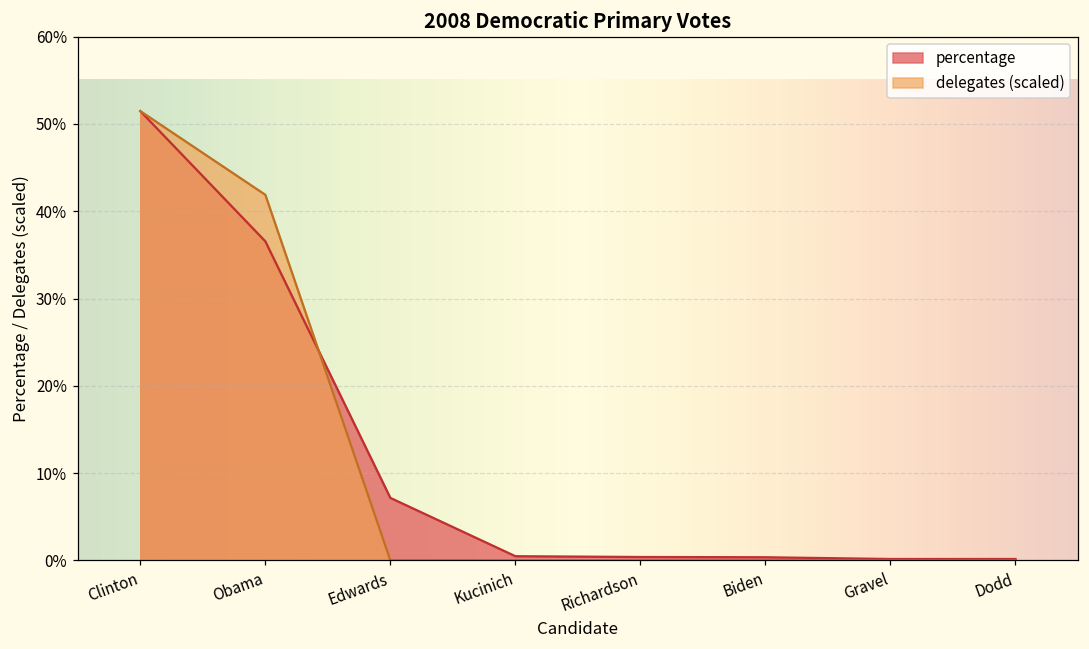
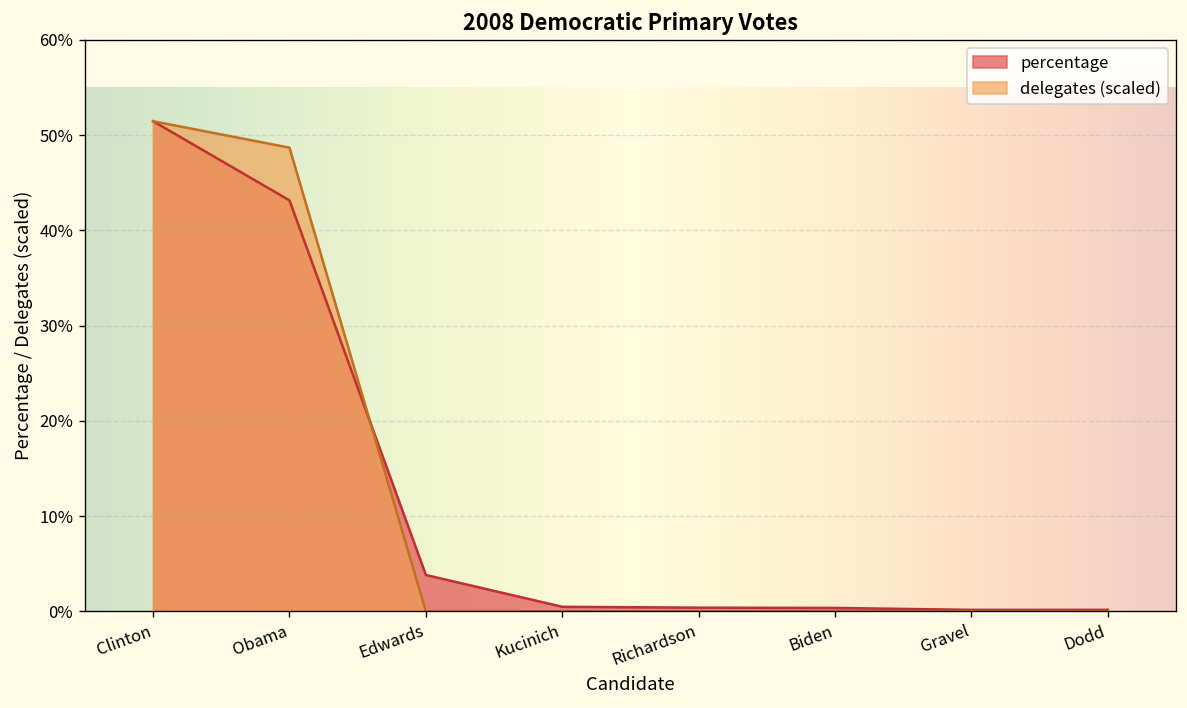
  {
    "percentage": {
-     "Obama": "37%",
-     "Edwards": "7%",
+     "Obama": "43%",
+     "Edwards": "4%",
      "Kucinich": "0%",
      "Richardson": "0%",
      "Biden": "0%"
    },
    "delegates (scaled)": {
-     "Obama": "42%",
+     "Obama": "49%",
      "Edwards": "0%",
      "Kucinich": "0%",
      "Richardson": "0%",
      "Biden": "0%"
    }
  }
